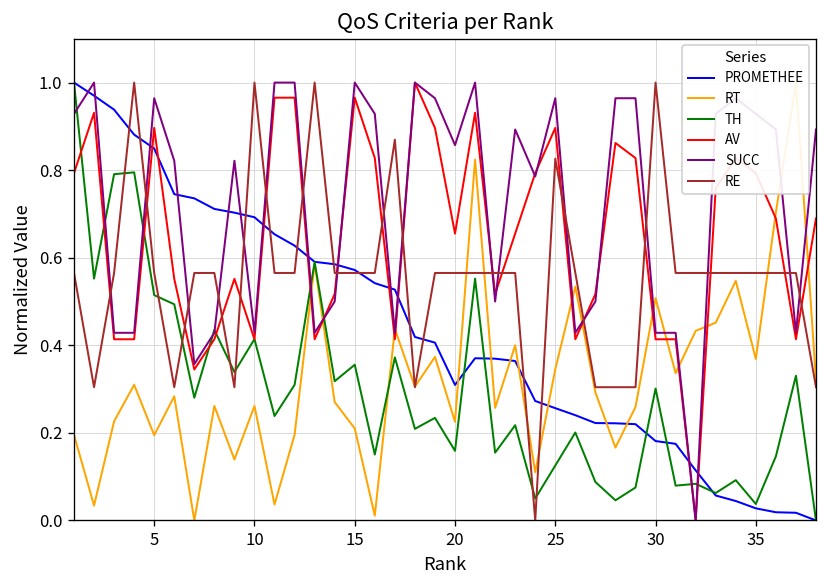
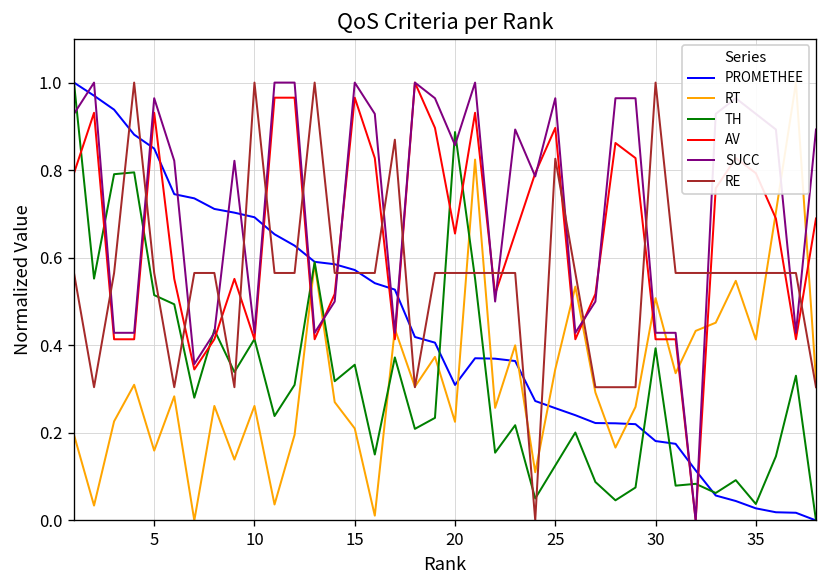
  {
    "PROMETHEE": {
      "5": 0.85,
      "10": 0.69,
      "20": 0.31,
      "25": 0.26,
      "30": 0.18,
      "35": 0.03
    },
    "RT": {
-     "5": 0.19,
+     "5": 0.16,
      "10": 0.26,
      "15": 0.21,
      "20": 0.23,
      "25": 0.35,
      "30": 0.51,
-     "35": 0.37
+     "35": 0.41
    },
    "TH": {
      "5": 0.51,
      "15": 0.36,
-     "20": 0.16,
+     "20": 0.89,
      "25": 0.13,
-     "30": 0.30,
+     "30": 0.39,
      "35": 0.04
    },
    "AV": {
-     "5": 0.90,
+     "5": 0.93,
      "15": 0.97,
      "20": 0.66,
      "25": 0.90,
      "30": 0.41
    },
    "SUCC": {
      "5": 0.96,
      "10": 0.43,
      "15": 1.00,
      "20": 0.86,
      "25": 0.96,
      "30": 0.43
    },
    "RE": {
      "5": 0.57,
      "10": 1.00,
      "20": 0.57,
      "25": 0.83,
      "30": 1.00,
      "35": 0.57
    }
  }
